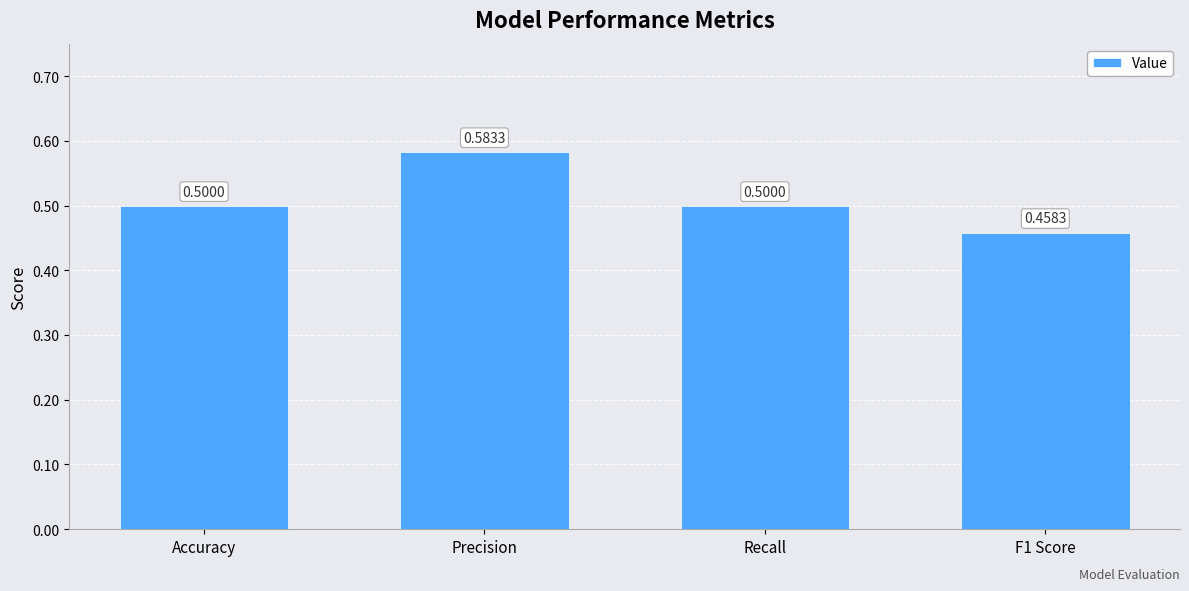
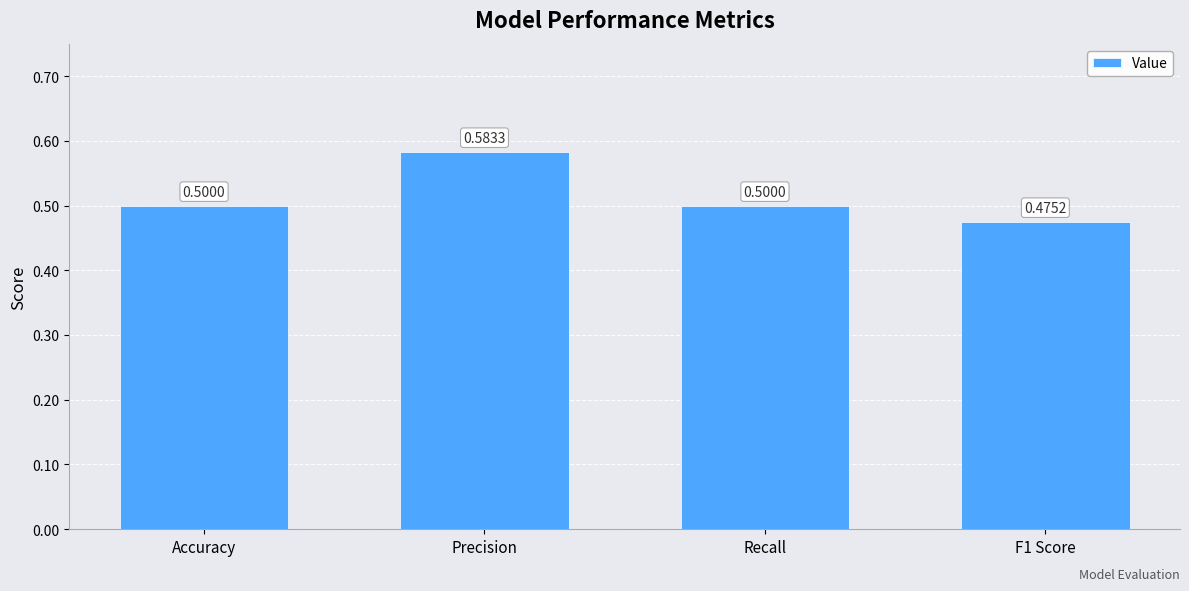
  {
-   "F1 Score": 0.4583
+   "F1 Score": 0.4752
  }
